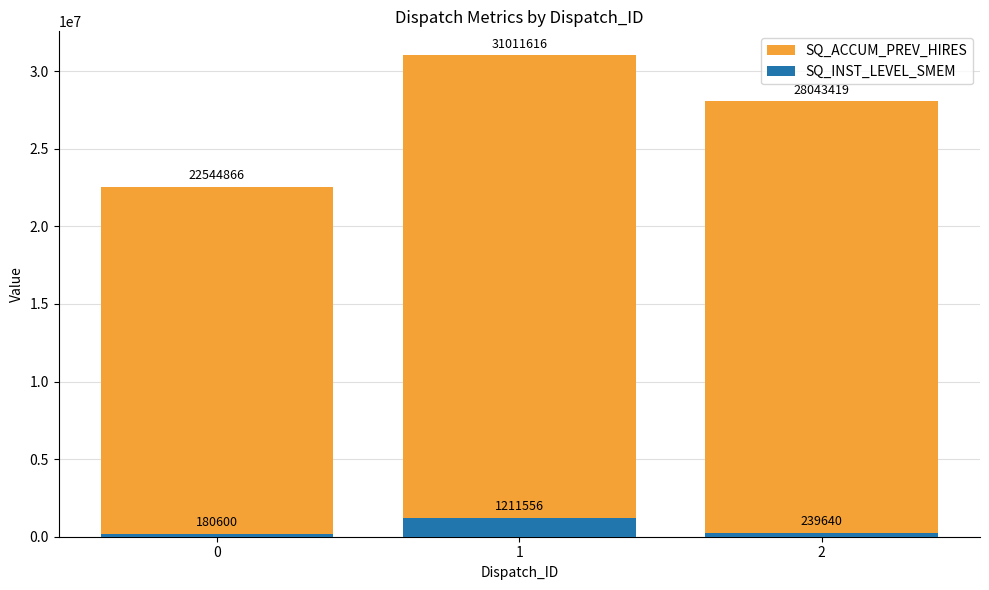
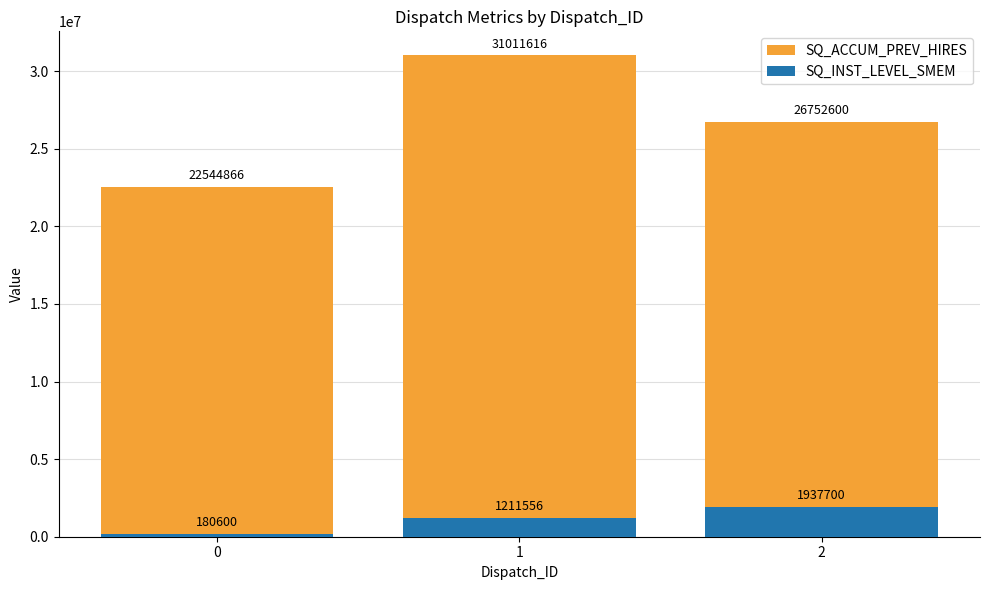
  {
    "SQ_ACCUM_PREV_HIRES": {
      "0": 22544866,
      "1": 31011616,
-     "2": 28043419
+     "2": 26752600
    },
    "SQ_INST_LEVEL_SMEM": {
-     "2": 239640
+     "2": 1937700
    }
  }
